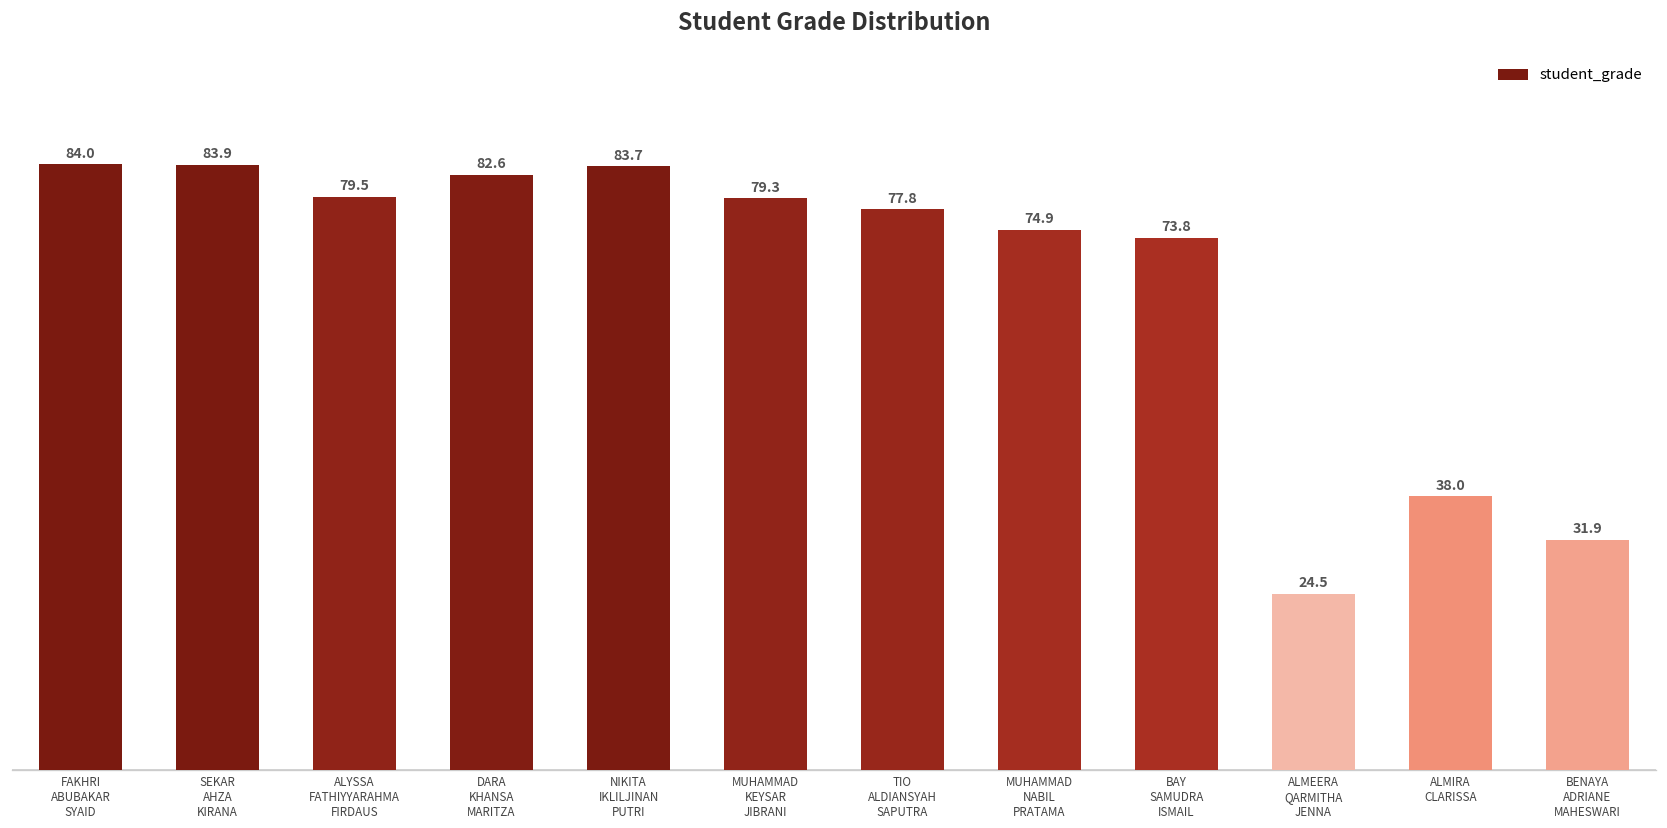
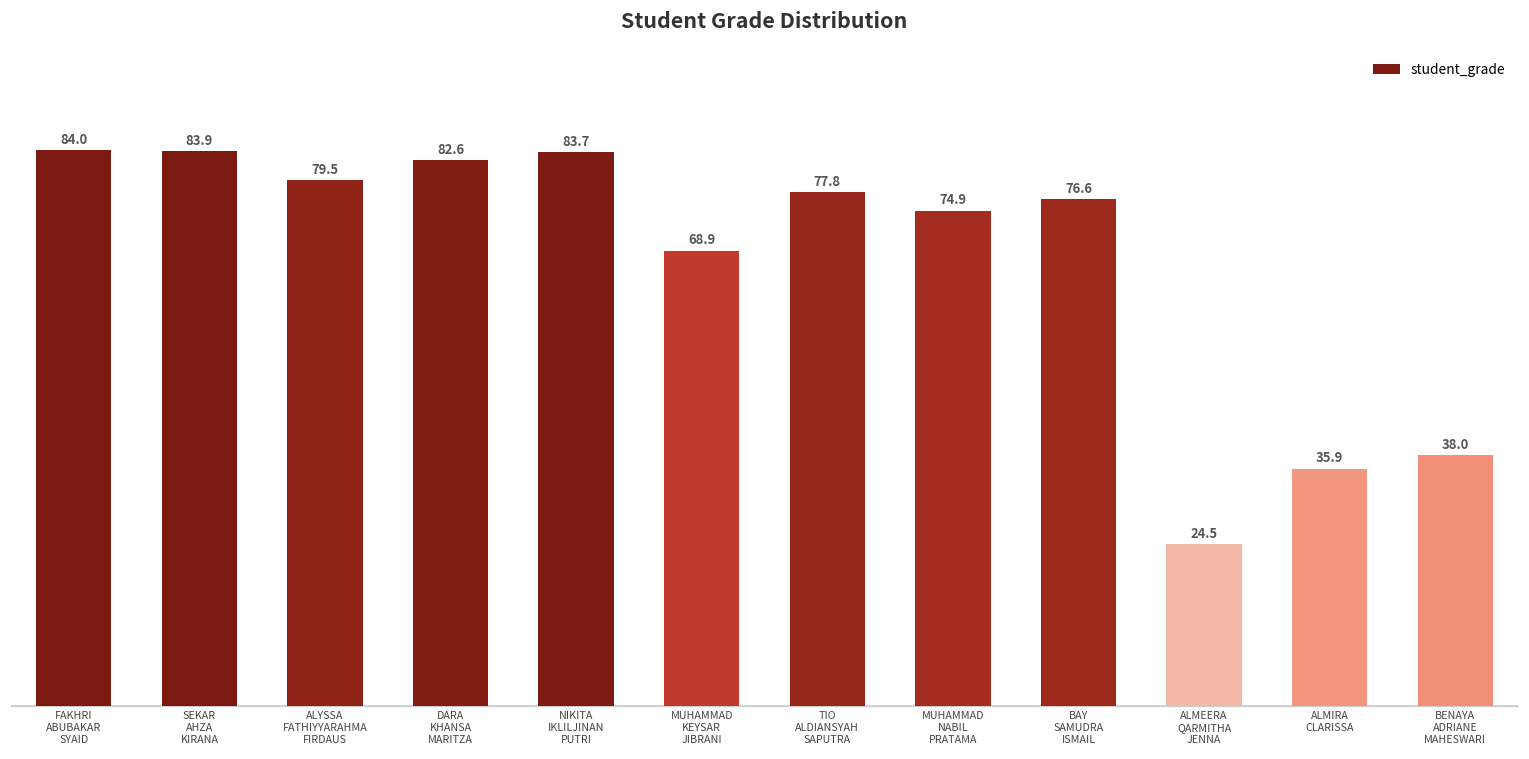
  {
    "FAKHRI ABUBAKAR SYAID": 84.0,
    "SEKAR AHZA KIRANA": 83.9,
    "ALYSSA FATHIYYARAHMA FIRDAUS": 79.5,
    "DARA KHANSA MARITZA": 82.6,
    "NIKITA IKLILJINAN PUTRI": 83.7,
-   "MUHAMMAD KEYSAR JIBRANI": 79.3,
+   "MUHAMMAD KEYSAR JIBRANI": 68.9,
    "TIO ALDIANSYAH SAPUTRA": 77.8,
    "MUHAMMAD NABIL PRATAMA": 74.9,
-   "BAY SAMUDRA ISMAIL": 73.8,
+   "BAY SAMUDRA ISMAIL": 76.6,
    "ALMEERA QARMITHA JENNA": 24.5,
-   "ALMIRA CLARISSA": 38.0,
-   "BENAYA ADRIANE MAHESWARI": 31.9
+   "ALMIRA CLARISSA": 35.9,
+   "BENAYA ADRIANE MAHESWARI": 38.0
  }
